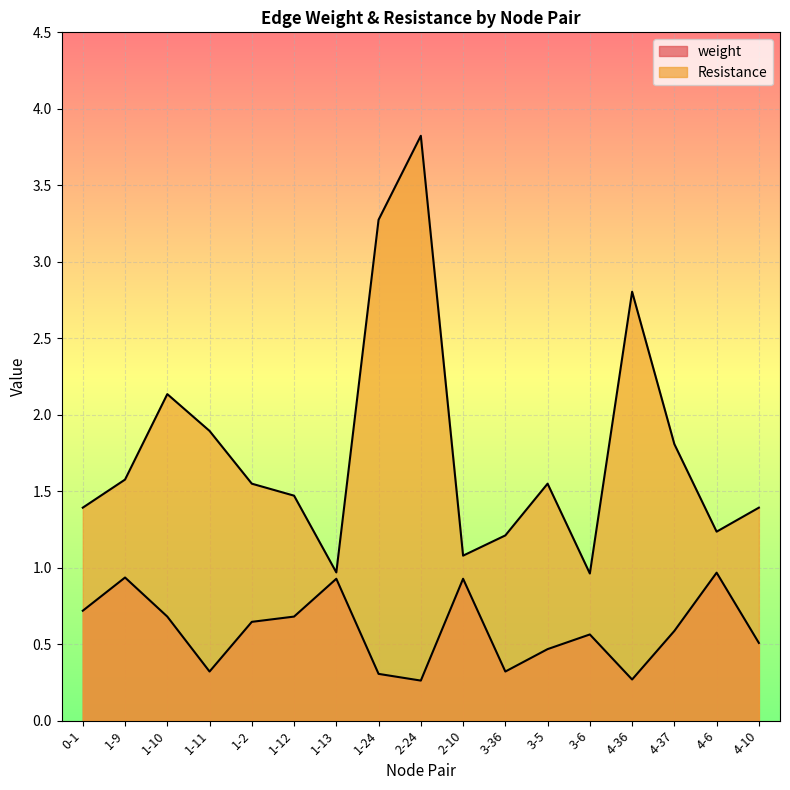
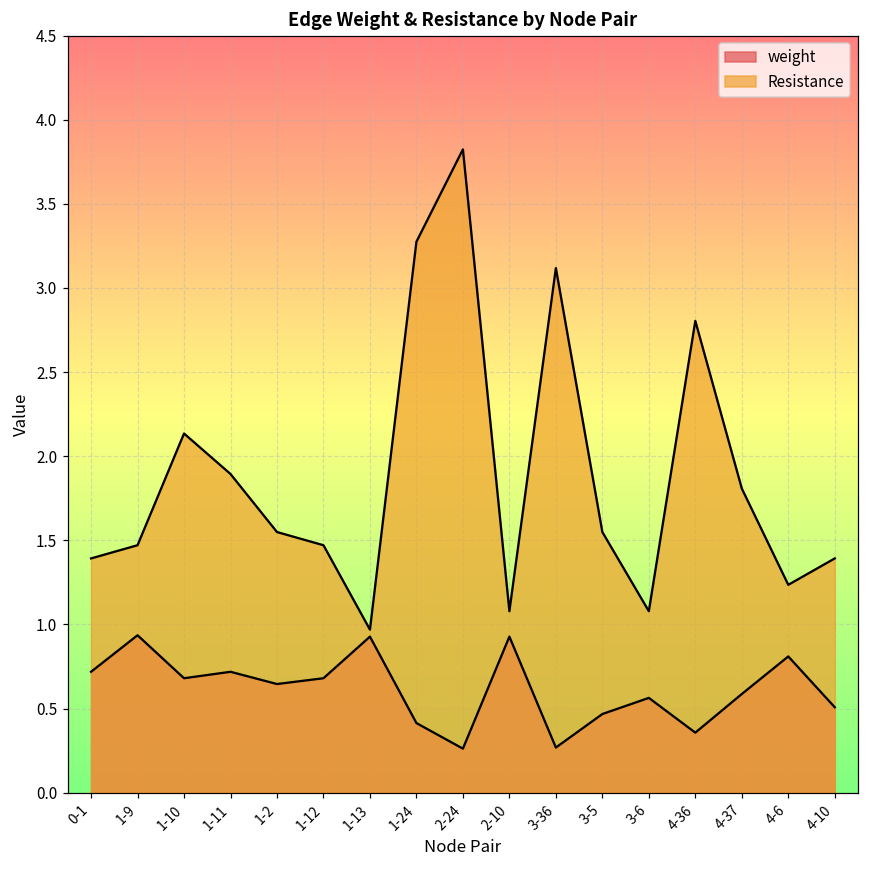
  {
    "weight": {
      "0-1": 0.72,
      "1-9": 0.94,
      "1-10": 0.68,
-     "1-11": 0.32,
+     "1-11": 0.72,
      "1-2": 0.65,
      "1-12": 0.68,
      "1-13": 0.93,
-     "1-24": 0.31,
+     "1-24": 0.41,
      "2-24": 0.26,
      "2-10": 0.93,
-     "3-36": 0.32,
+     "3-36": 0.27,
      "3-5": 0.47,
      "3-6": 0.56,
-     "4-36": 0.27,
+     "4-36": 0.36,
      "4-37": 0.59,
-     "4-6": 0.97,
+     "4-6": 0.81,
      "4-10": 0.51
    },
    "Resistance": {
      "0-1": 1.39,
-     "1-9": 1.58,
+     "1-9": 1.47,
      "1-10": 2.13,
      "1-11": 1.89,
      "1-2": 1.55,
      "1-12": 1.47,
      "1-13": 0.97,
      "1-24": 3.27,
      "2-24": 3.82,
      "2-10": 1.08,
-     "3-36": 1.21,
+     "3-36": 3.12,
      "3-5": 1.55,
-     "3-6": 0.96,
+     "3-6": 1.08,
      "4-36": 2.80,
      "4-37": 1.81,
      "4-6": 1.24,
      "4-10": 1.39
    }
  }
